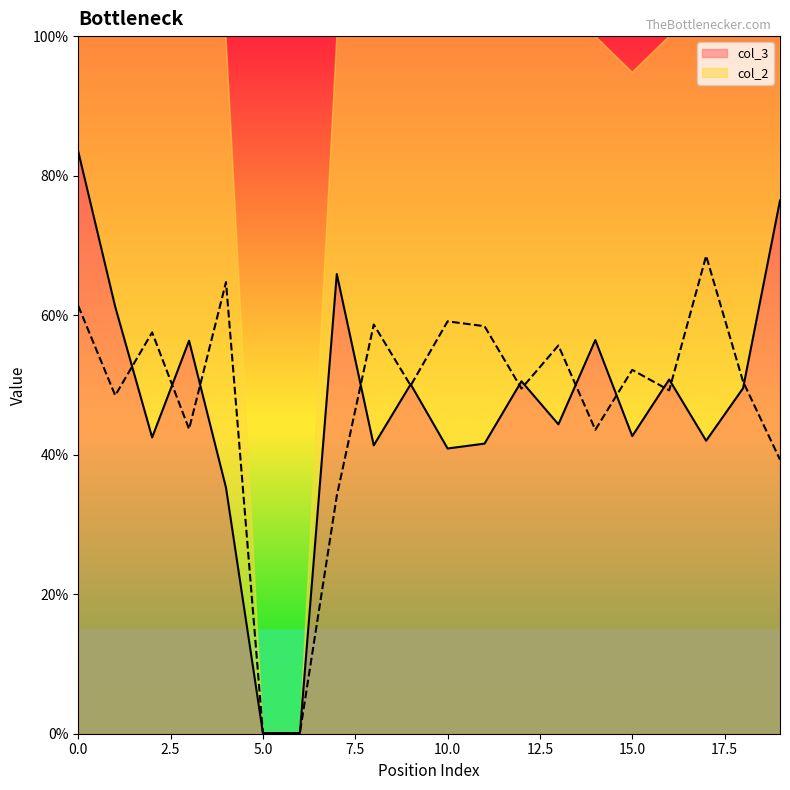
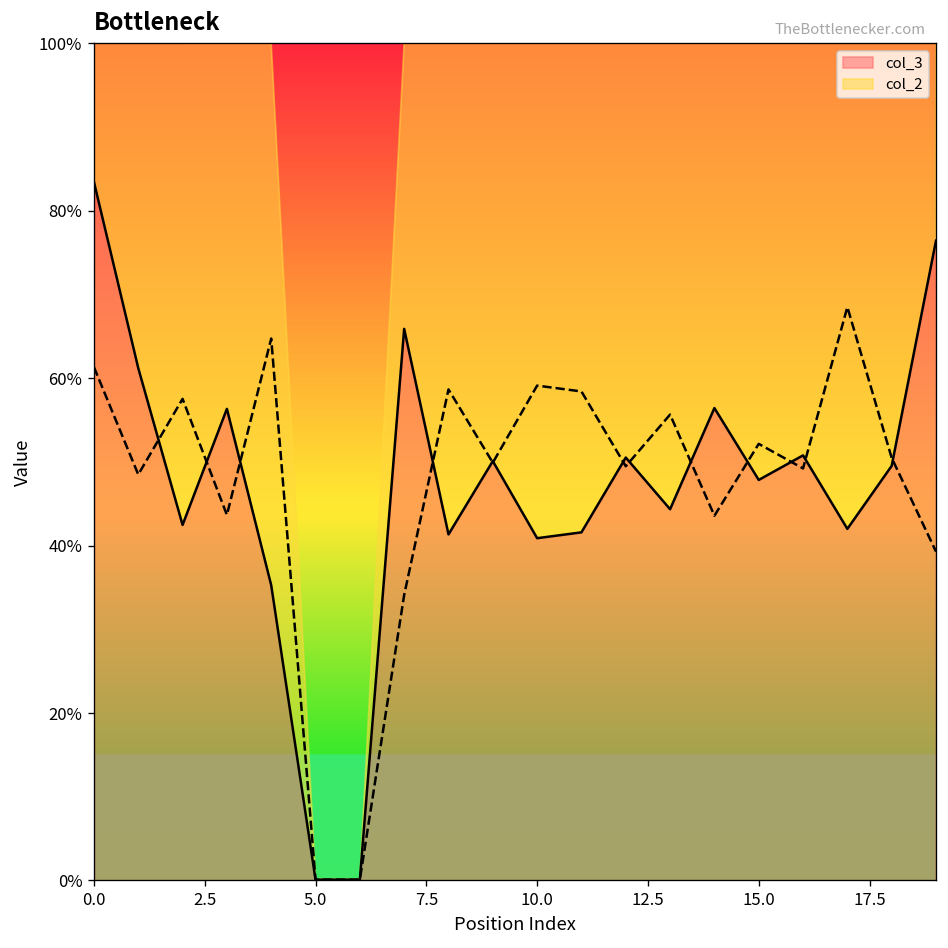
  {
    "col_3": {
      "0.0": "83%",
      "10.0": "41%",
-     "15.0": "43%"
+     "15.0": "48%"
    },
    "col_2": {
      "10.0": "59%",
      "15.0": "52%"
    }
  }
